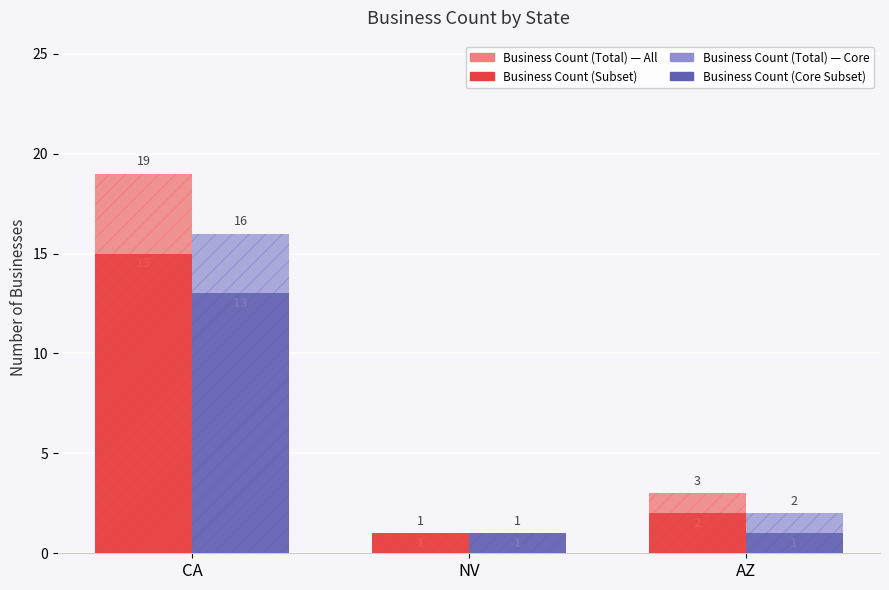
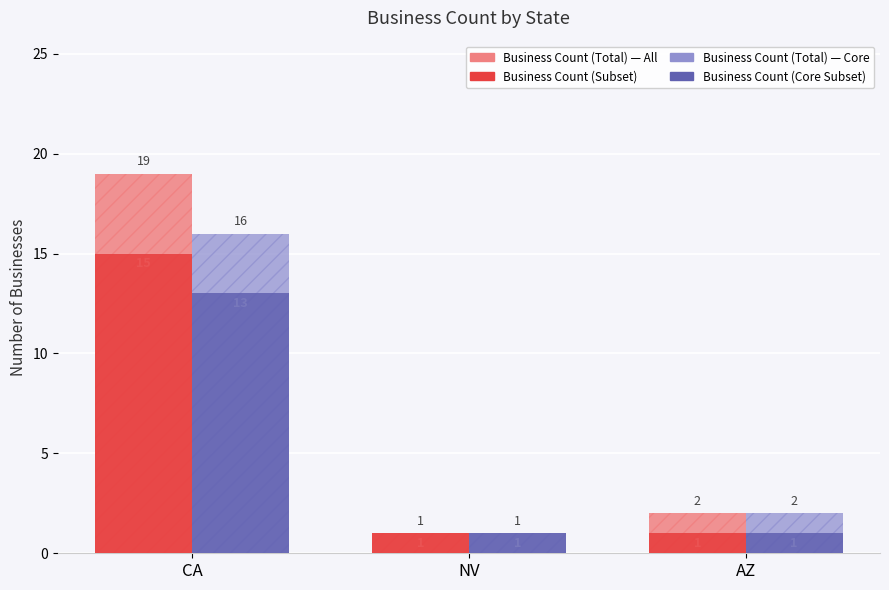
  {
    "Business Count (Total) — All": {
      "CA": 19,
      "NV": 1,
-     "AZ": 3
+     "AZ": 2
    },
    "Business Count (Subset)": {
-     "AZ": 2
+     "AZ": 1
    },
    "Business Count (Total) — Core": {
      "CA": 16,
      "NV": 1,
      "AZ": 2
    },
    "Business Count (Core Subset)": {
      "NV": 1
    }
  }
